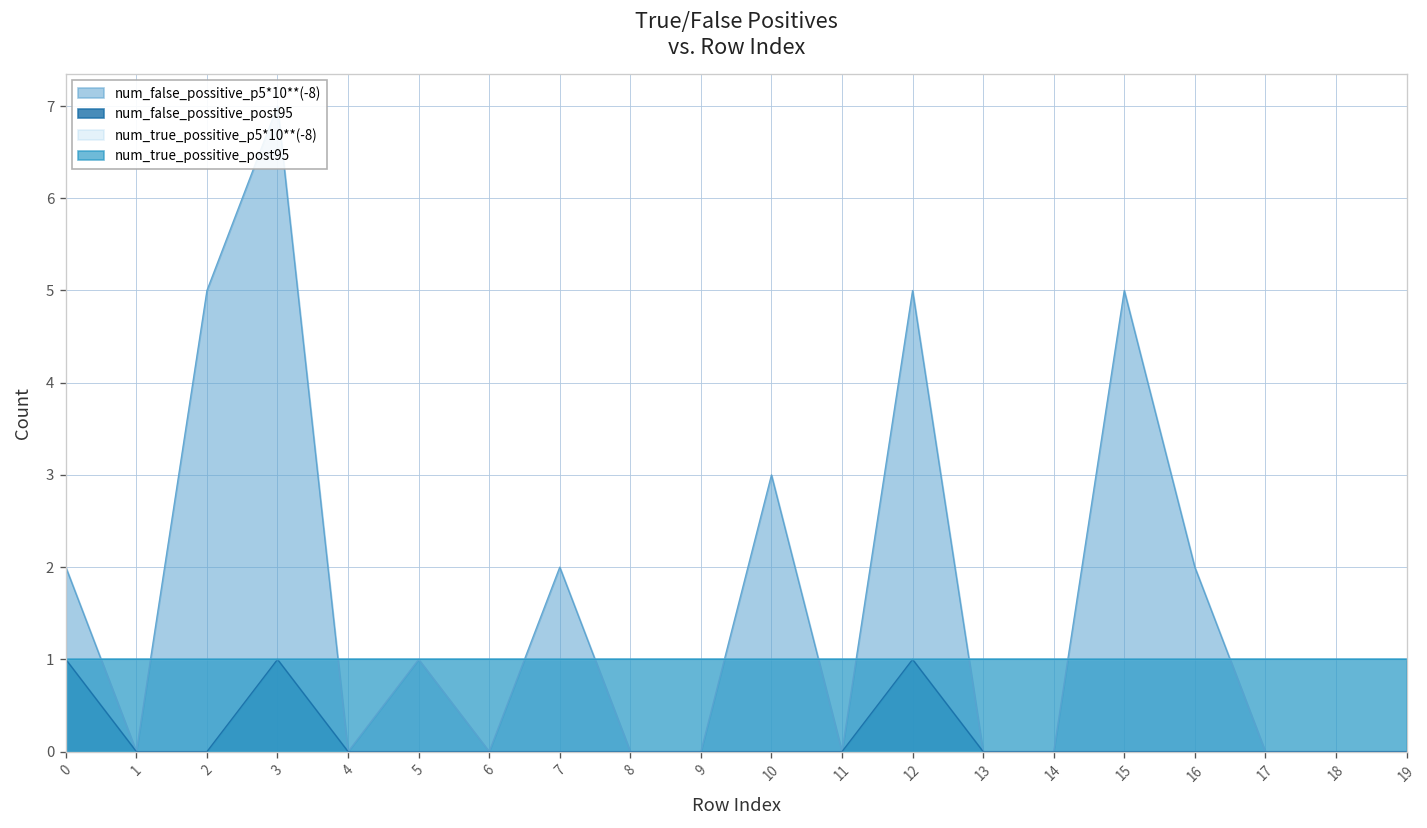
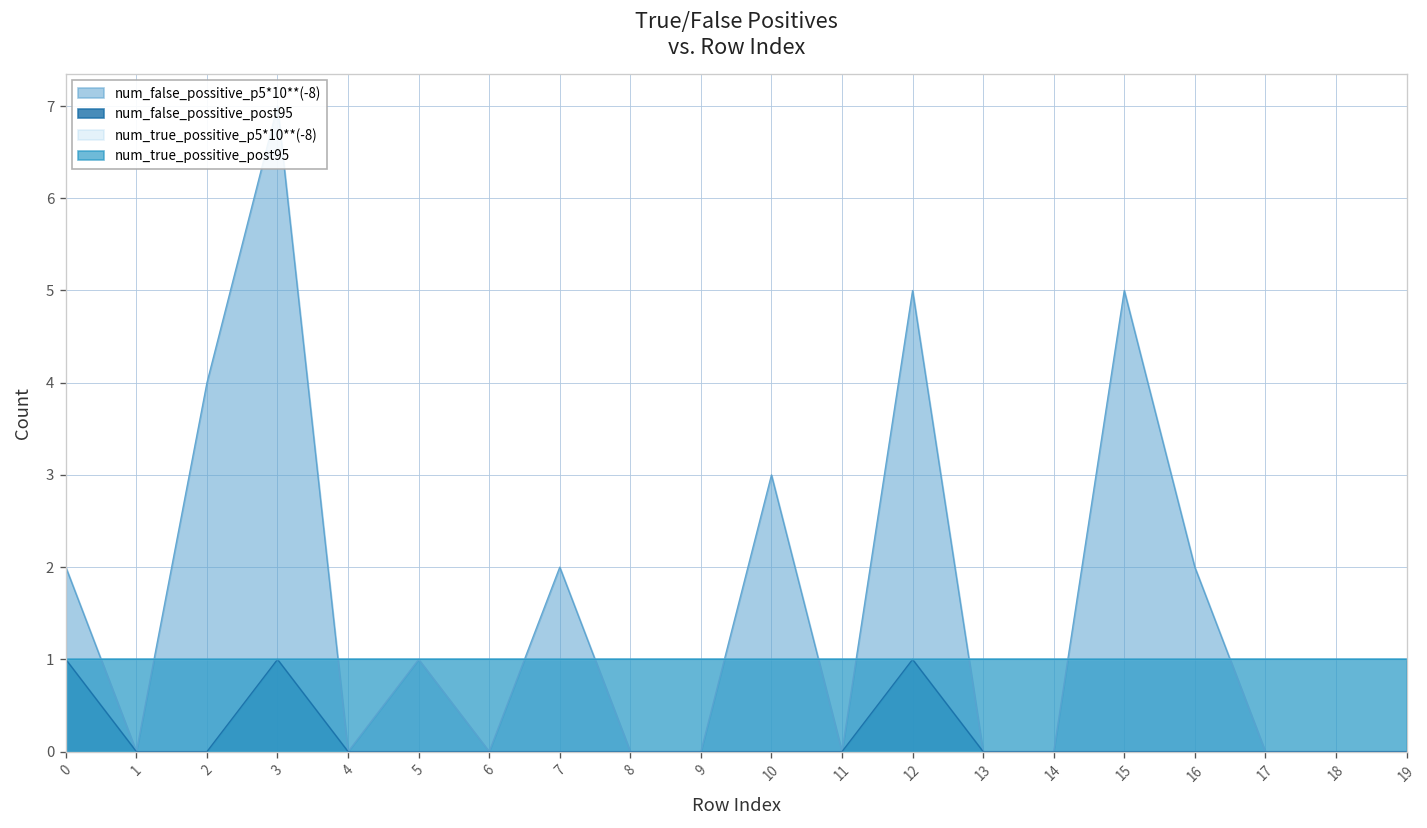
  {
    "num_false_possitive_p5*10**(-8)": {
      "0": 2,
-     "2": 5,
+     "2": 4,
      "7": 2,
      "10": 3,
      "12": 5,
      "15": 5,
      "16": 2
    }
  }
